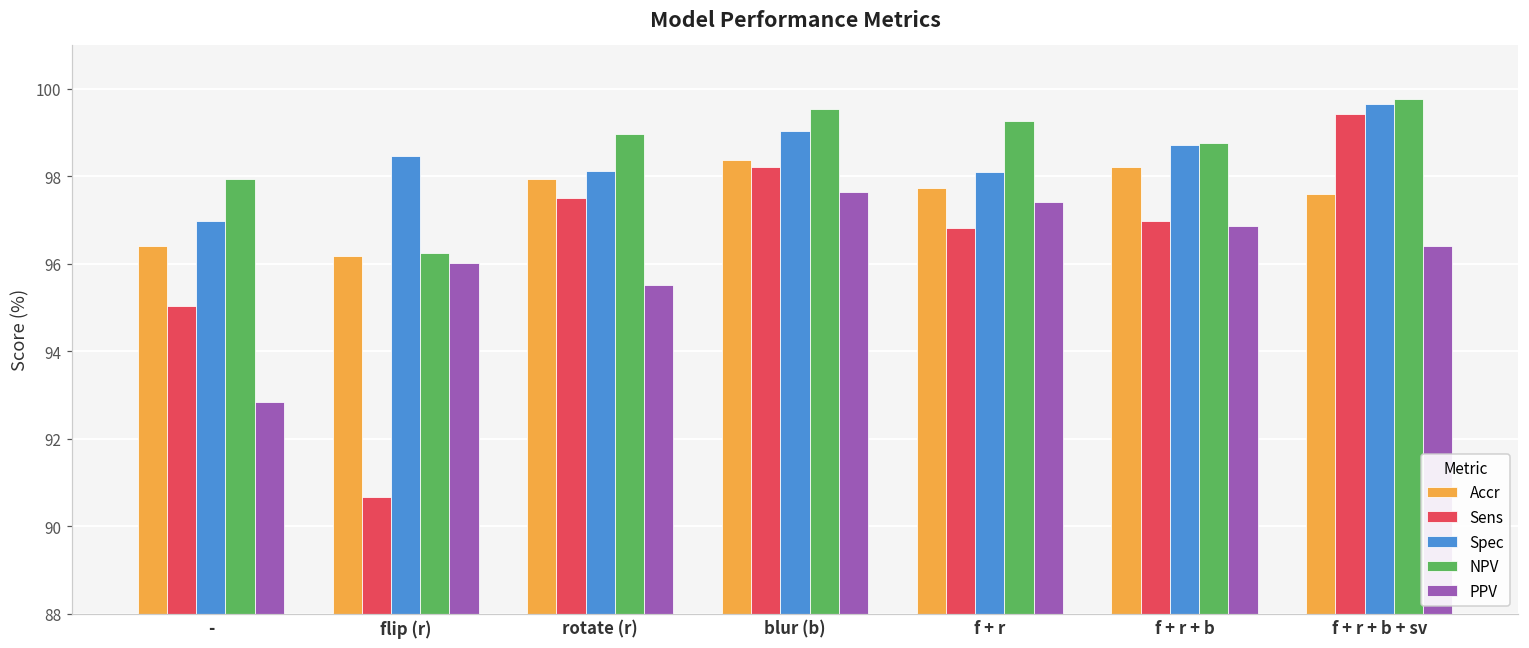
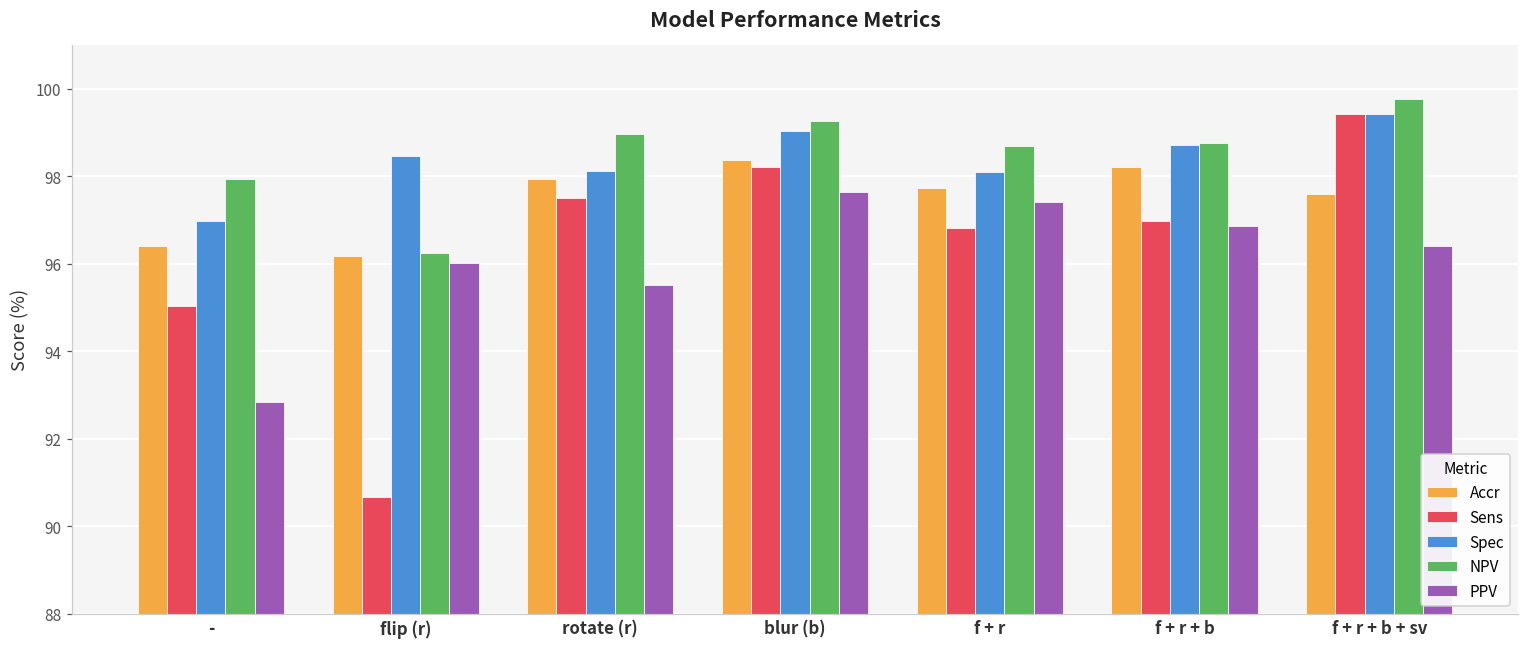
  {
    "Accr": {
      "-": 96.4,
      "flip (r)": 96.2,
      "rotate (r)": 97.9,
      "blur (b)": 98.4,
      "f + r": 97.7,
      "f + r + b": 98.2,
      "f + r + b + sv": 97.6
    },
    "Sens": {
      "-": 95.0,
      "flip (r)": 90.7,
      "rotate (r)": 97.5,
      "blur (b)": 98.2,
      "f + r": 96.8,
      "f + r + b": 97.0,
      "f + r + b + sv": 99.4
    },
    "Spec": {
      "-": 97.0,
      "flip (r)": 98.5,
      "rotate (r)": 98.1,
      "blur (b)": 99.0,
      "f + r": 98.1,
      "f + r + b": 98.7,
-     "f + r + b + sv": 99.7
+     "f + r + b + sv": 99.4
    },
    "NPV": {
      "-": 97.9,
      "flip (r)": 96.2,
      "rotate (r)": 99.0,
-     "blur (b)": 99.5,
-     "f + r": 99.3,
+     "blur (b)": 99.3,
+     "f + r": 98.7,
      "f + r + b": 98.8,
      "f + r + b + sv": 99.8
    },
    "PPV": {
      "-": 92.8,
      "flip (r)": 96.0,
      "rotate (r)": 95.5,
      "blur (b)": 97.6,
      "f + r": 97.4,
      "f + r + b": 96.9,
      "f + r + b + sv": 96.4
    }
  }
